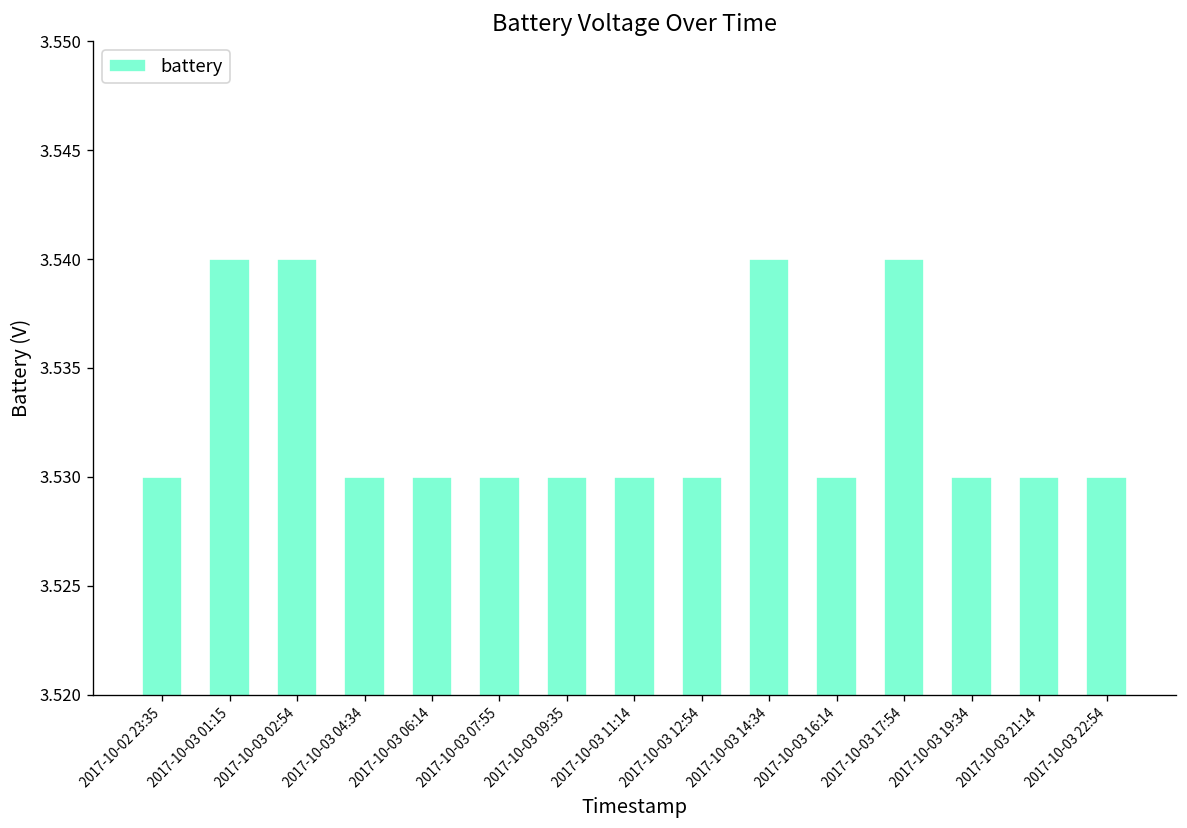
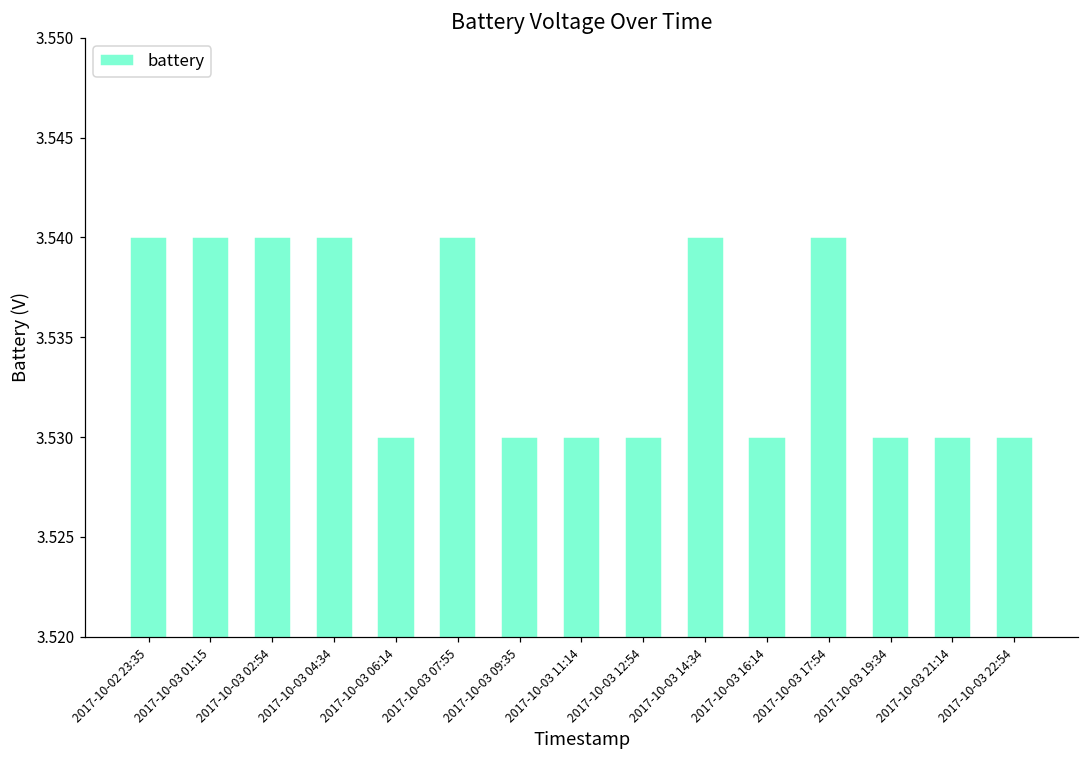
  {
-   "2017-10-02 23:35": 3.53,
+   "2017-10-02 23:35": 3.54,
    "2017-10-03 01:15": 3.54,
    "2017-10-03 02:54": 3.54,
-   "2017-10-03 04:34": 3.53,
+   "2017-10-03 04:34": 3.54,
    "2017-10-03 06:14": 3.53,
-   "2017-10-03 07:55": 3.53,
+   "2017-10-03 07:55": 3.54,
    "2017-10-03 09:35": 3.53,
    "2017-10-03 11:14": 3.53,
    "2017-10-03 12:54": 3.53,
    "2017-10-03 14:34": 3.54,
    "2017-10-03 16:14": 3.53,
    "2017-10-03 17:54": 3.54,
    "2017-10-03 19:34": 3.53,
    "2017-10-03 21:14": 3.53,
    "2017-10-03 22:54": 3.53
  }
